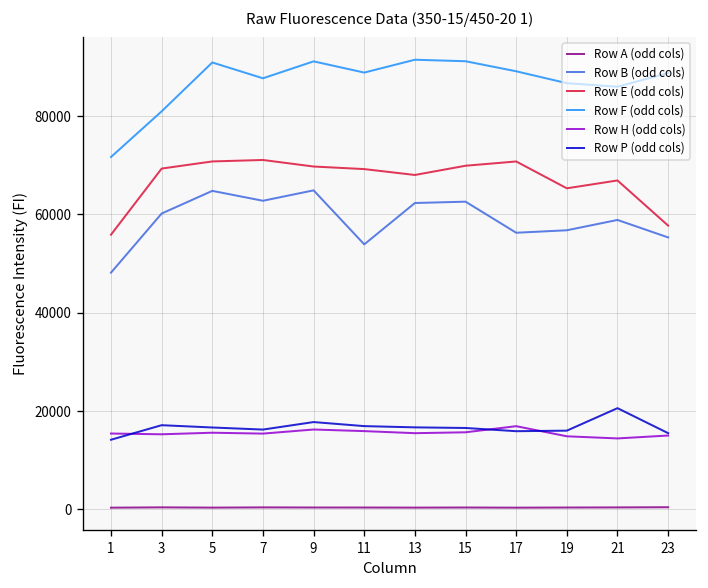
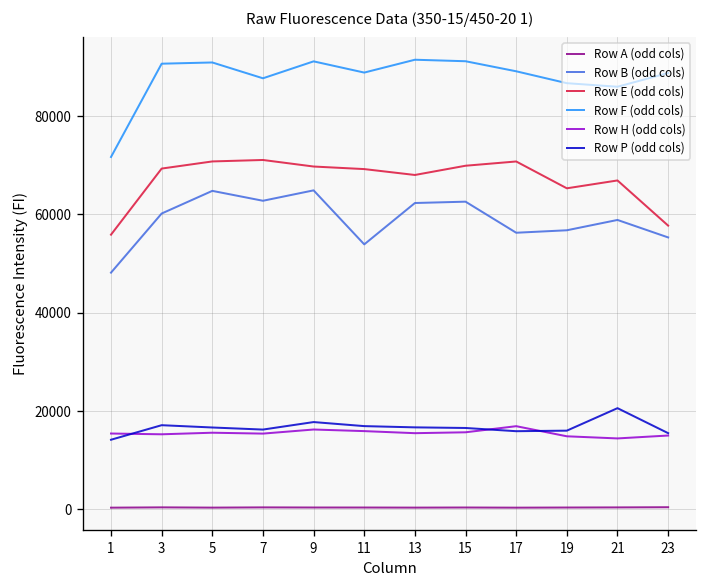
  {
    "Row A (odd cols)": {
      "1": 0,
      "3": 0,
      "5": 0,
      "7": 0,
      "9": 0,
      "11": 0,
      "13": 0,
      "15": 0,
      "17": 0,
      "19": 0,
      "21": 0,
      "23": 0
    },
    "Row B (odd cols)": {
      "1": 48000,
      "3": 60000,
      "5": 65000,
      "7": 63000,
      "9": 65000,
      "11": 54000,
      "13": 62000,
      "15": 63000,
      "17": 56000,
      "19": 57000,
      "21": 59000,
      "23": 55000
    },
    "Row E (odd cols)": {
      "1": 56000,
      "3": 69000,
      "5": 71000,
      "7": 71000,
      "9": 70000,
      "11": 69000,
      "13": 68000,
      "15": 70000,
      "17": 71000,
      "19": 65000,
      "21": 67000,
      "23": 58000
    },
    "Row F (odd cols)": {
      "1": 72000,
-     "3": 81000,
+     "3": 91000,
      "5": 91000,
      "7": 88000,
      "9": 91000,
      "11": 89000,
      "13": 91000,
      "15": 91000,
      "17": 89000
    },
    "Row H (odd cols)": {
      "1": 15000,
      "3": 15000,
      "5": 16000,
      "7": 15000,
      "9": 16000,
      "11": 16000,
      "13": 16000,
      "15": 16000,
      "17": 17000,
      "19": 15000,
      "21": 14000
    },
    "Row P (odd cols)": {
      "1": 14000,
      "3": 17000,
      "5": 17000,
      "7": 16000,
      "9": 18000,
      "11": 17000,
      "13": 17000,
      "15": 17000,
      "17": 16000,
      "19": 16000,
      "21": 21000
    }
  }
